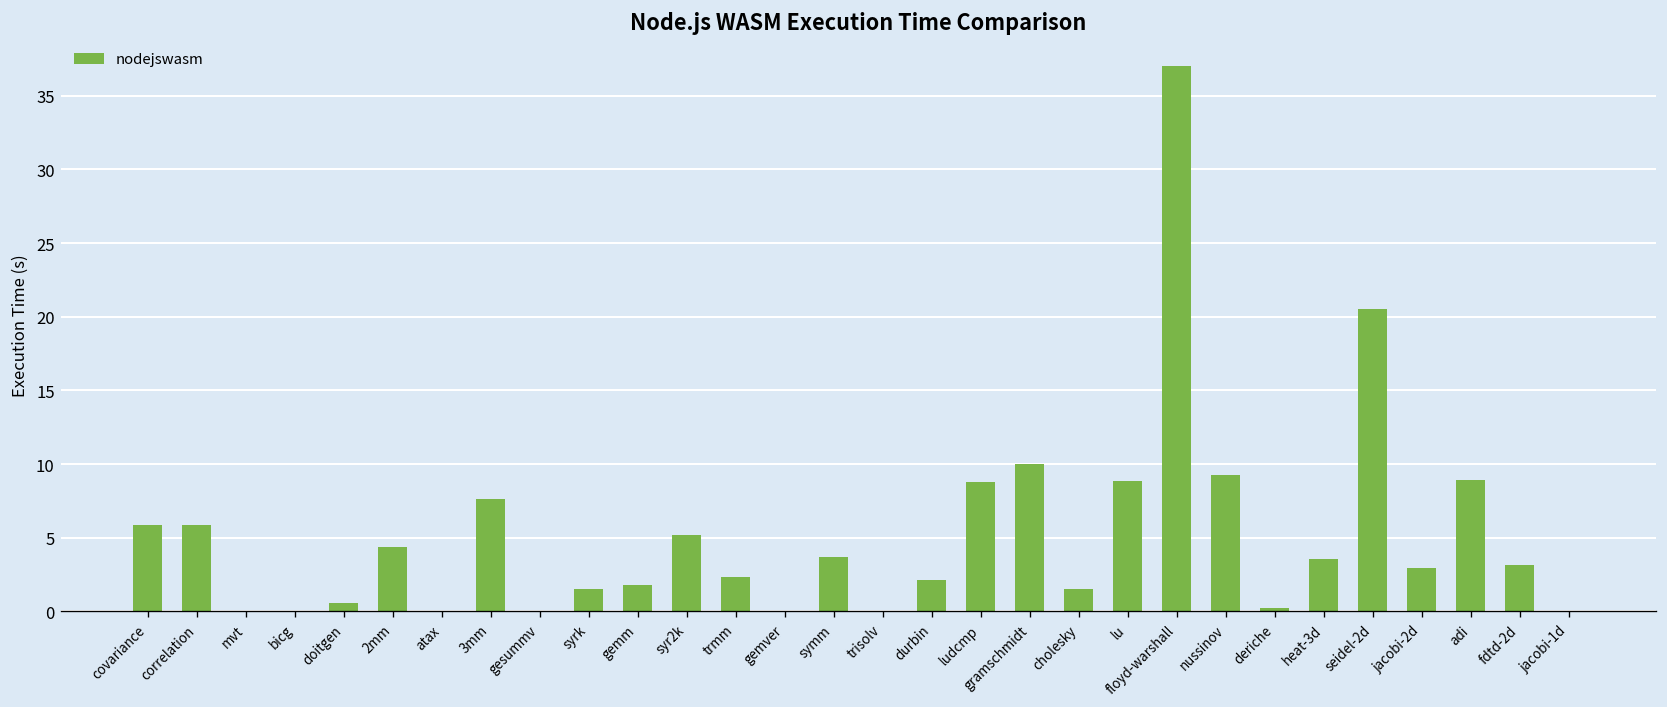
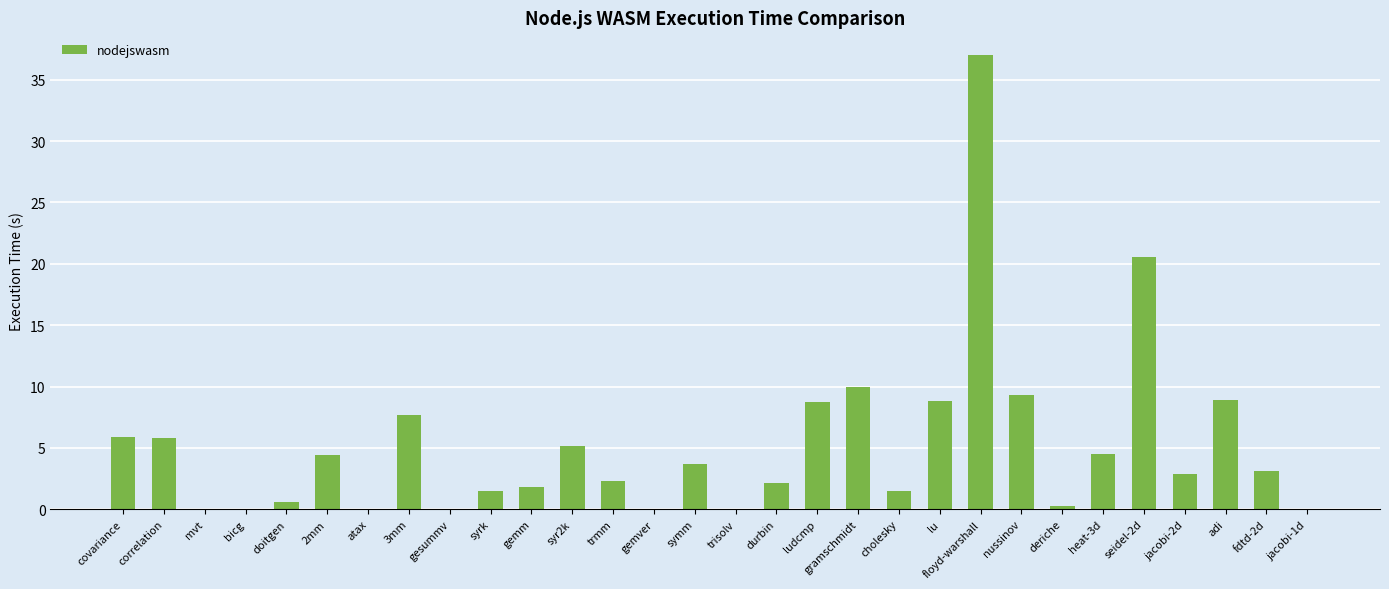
  {
    "covariance": 5.8,
    "correlation": 5.8,
    "doitgen": 0.6,
    "2mm": 4.4,
    "3mm": 7.6,
    "syrk": 1.5,
    "gemm": 1.8,
    "syr2k": 5.2,
    "trmm": 2.3,
    "symm": 3.7,
    "durbin": 2.1,
    "ludcmp": 8.8,
    "gramschmidt": 10.0,
    "cholesky": 1.5,
    "lu": 8.9,
    "floyd-warshall": 37.0,
    "nussinov": 9.3,
    "deriche": 0.2,
-   "heat-3d": 3.6,
+   "heat-3d": 4.5,
    "seidel-2d": 20.5,
    "jacobi-2d": 2.9,
    "adi": 8.9,
    "fdtd-2d": 3.2
  }
